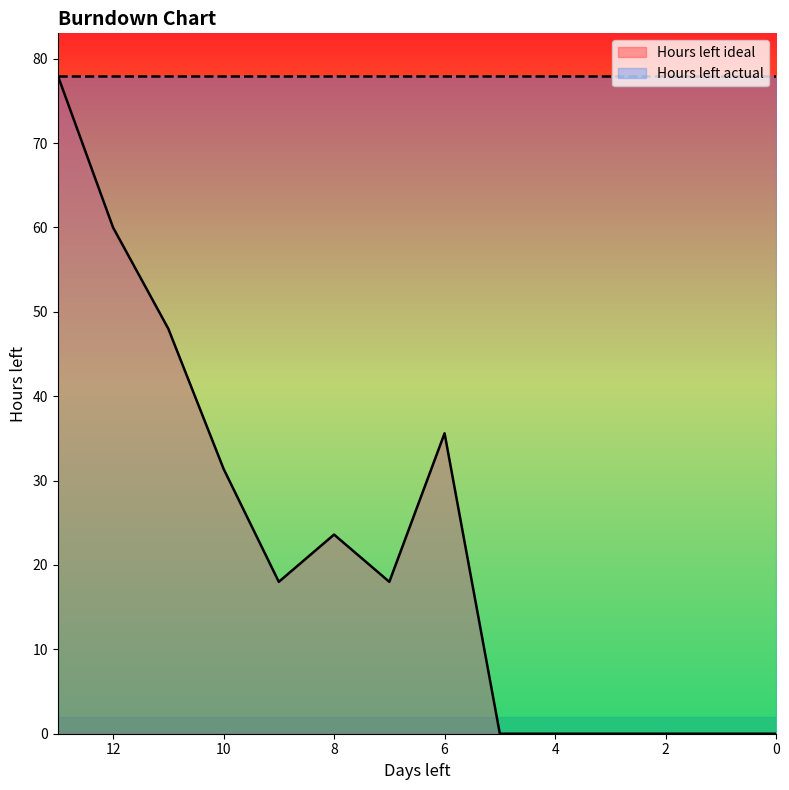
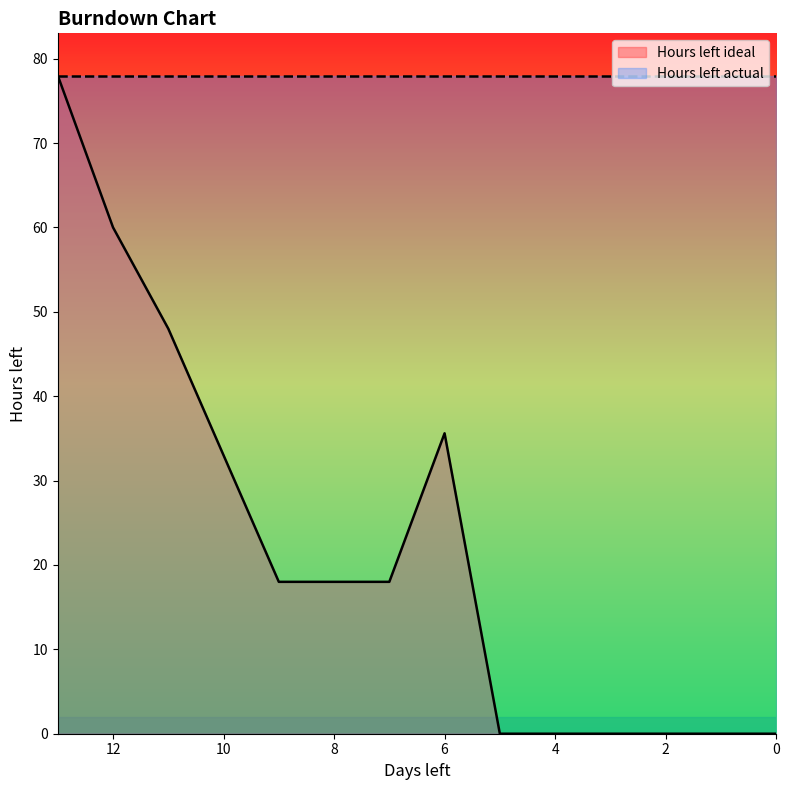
  {
    "Hours left ideal": {
      "12": 60,
-     "10": 31,
-     "8": 24,
+     "10": 33,
+     "8": 18,
      "6": 36
    },
    "Hours left actual": {
      "12": 78,
      "10": 78,
      "8": 78,
      "6": 78,
      "4": 78,
      "0": 78
    }
  }
